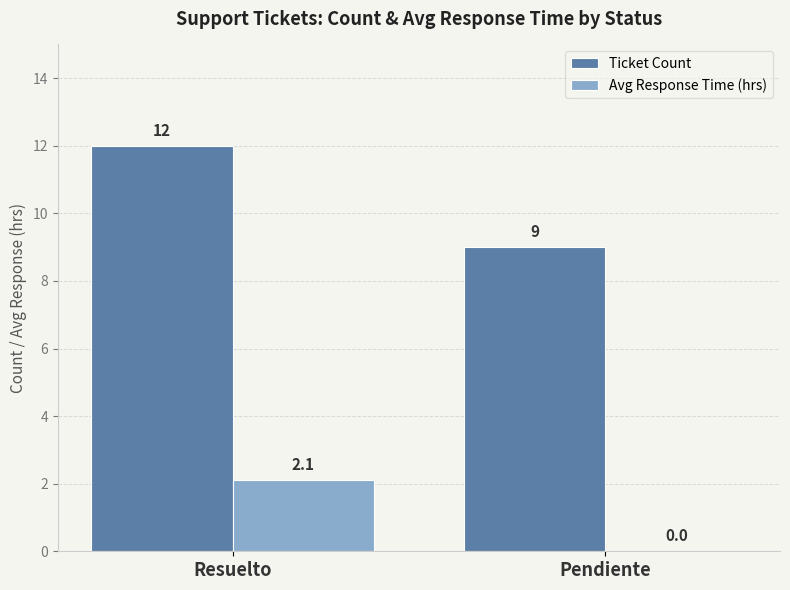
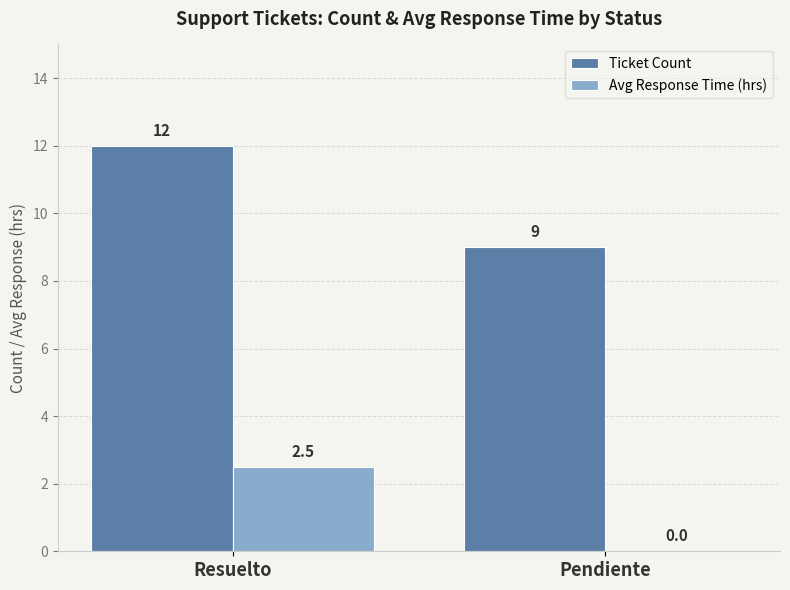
  {
    "Ticket Count": {
      "Resuelto": 12,
      "Pendiente": 9
    },
    "Avg Response Time (hrs)": {
-     "Resuelto": 2.1,
+     "Resuelto": 2.5,
      "Pendiente": 0.0
    }
  }
